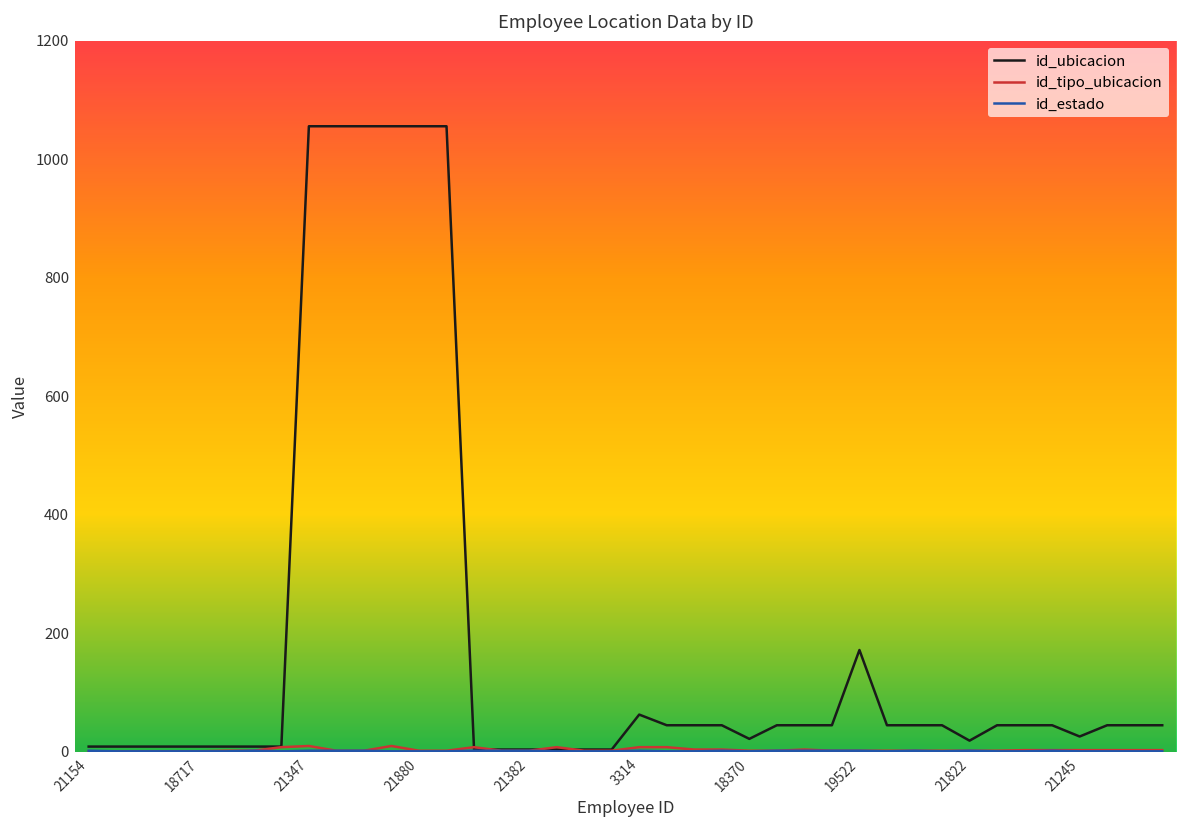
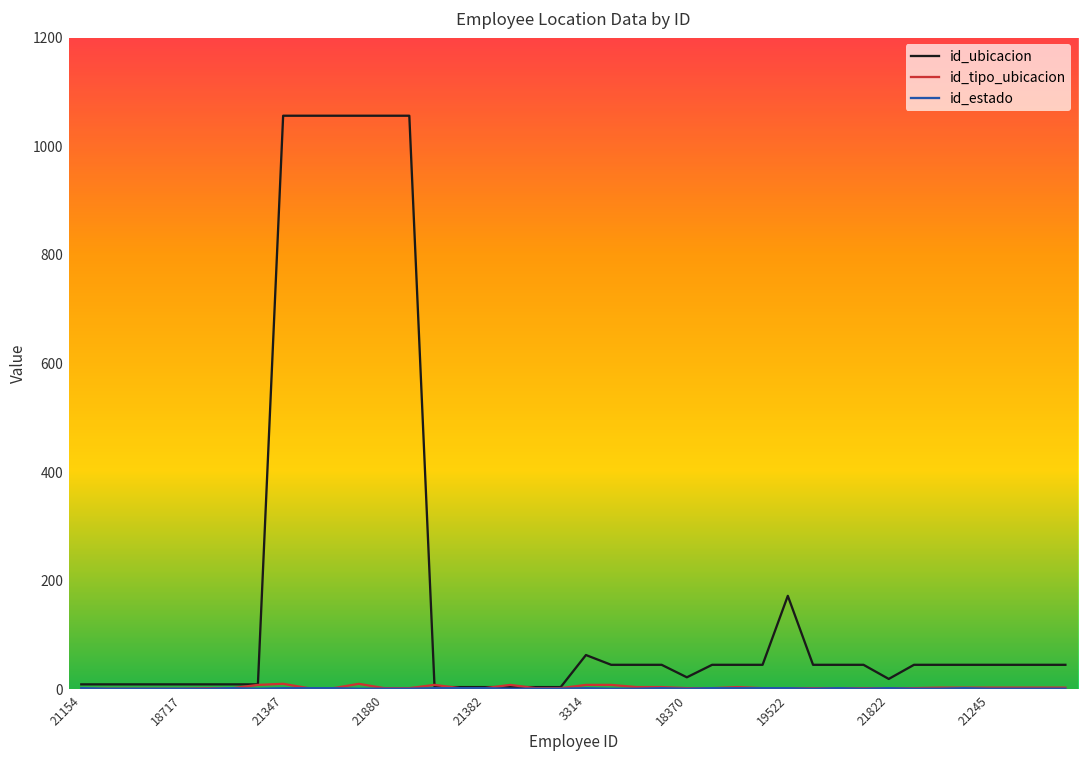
  {
    "id_ubicacion": {
      "21154": 10,
      "18717": 10,
      "21347": 1060,
      "21880": 1060,
      "3314": 60,
      "18370": 20,
      "19522": 170,
      "21822": 20,
-     "21245": 30
+     "21245": 50
    },
    "id_tipo_ubicacion": {
      "21347": 10,
      "3314": 10
    },
    "id_estado": {
      "21347": 0,
      "3314": 0
    }
  }
